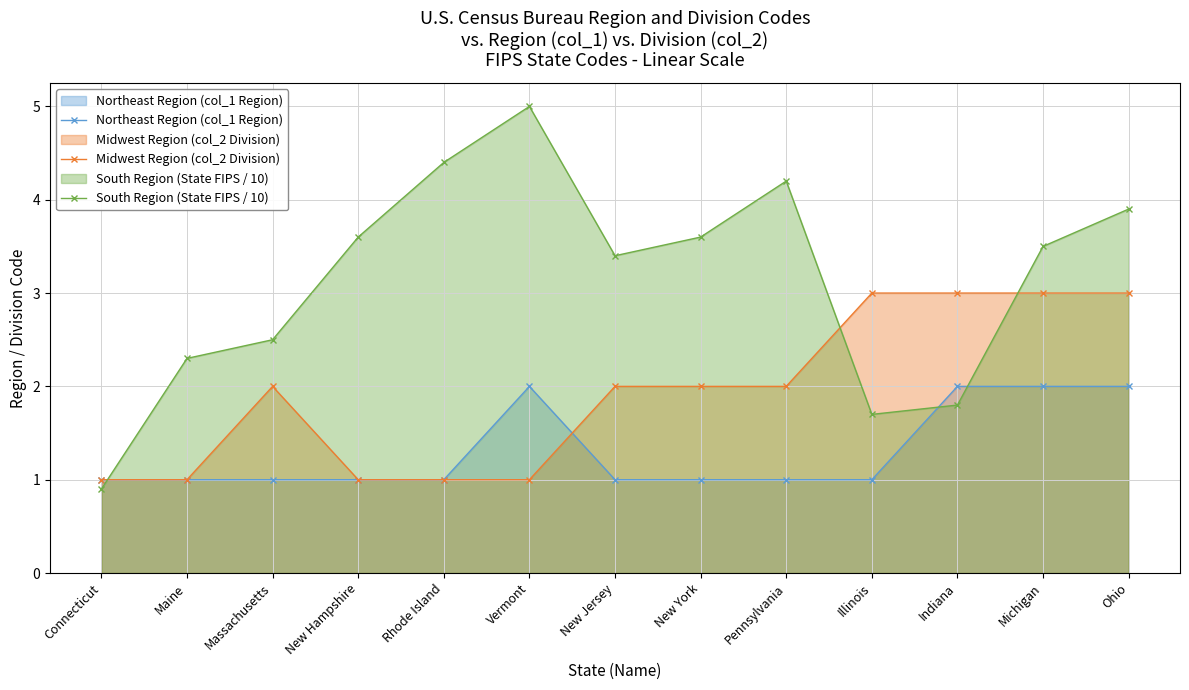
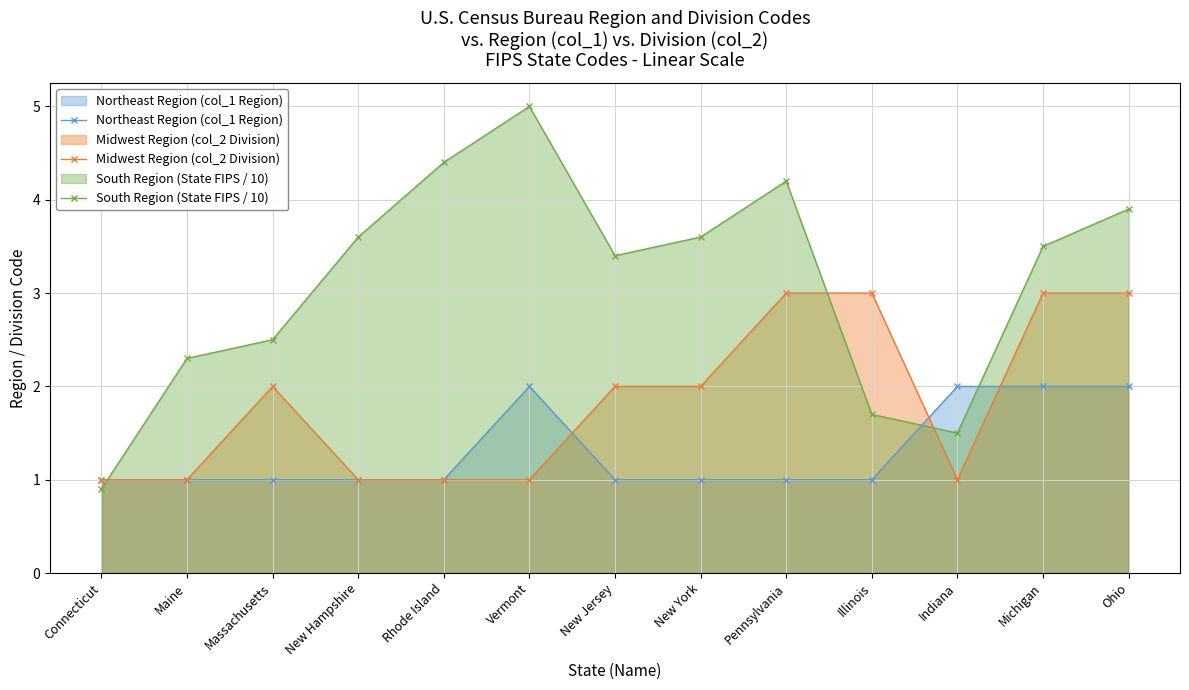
  {
    "Northeast Region (col_1 Region)": {
      "Massachusetts": 1.0,
      "Vermont": 2.0,
      "New Jersey": 1.0,
      "New York": 1.0,
      "Pennsylvania": 1.0,
      "Illinois": 1.0,
      "Indiana": 2.0,
      "Michigan": 2.0,
      "Ohio": 2.0
    },
    "Midwest Region (col_2 Division)": {
      "Massachusetts": 2,
      "Vermont": 1,
      "New Jersey": 2,
      "New York": 2,
-     "Pennsylvania": 2,
+     "Pennsylvania": 3,
      "Illinois": 3,
-     "Indiana": 3,
+     "Indiana": 1,
      "Michigan": 3,
      "Ohio": 3
    },
    "South Region (State FIPS / 10)": {
      "Connecticut": 0.9,
      "Maine": 2.3,
      "Massachusetts": 2.5,
      "New Hampshire": 3.6,
      "Rhode Island": 4.4,
      "Vermont": 5.0,
      "New Jersey": 3.4,
      "New York": 3.6,
      "Pennsylvania": 4.2,
      "Illinois": 1.7,
-     "Indiana": 1.8,
+     "Indiana": 1.5,
      "Michigan": 3.5,
      "Ohio": 3.9
    }
  }
